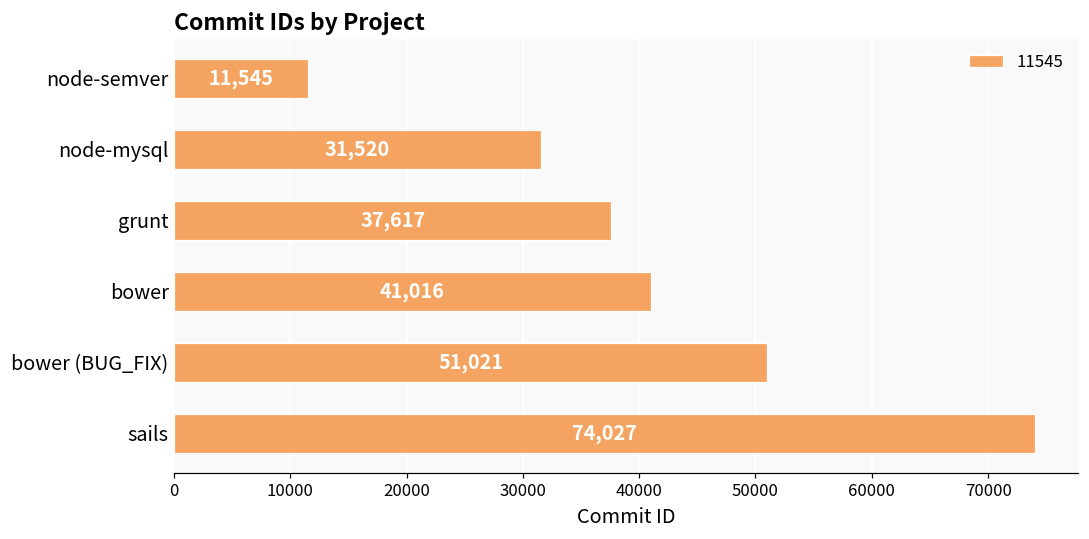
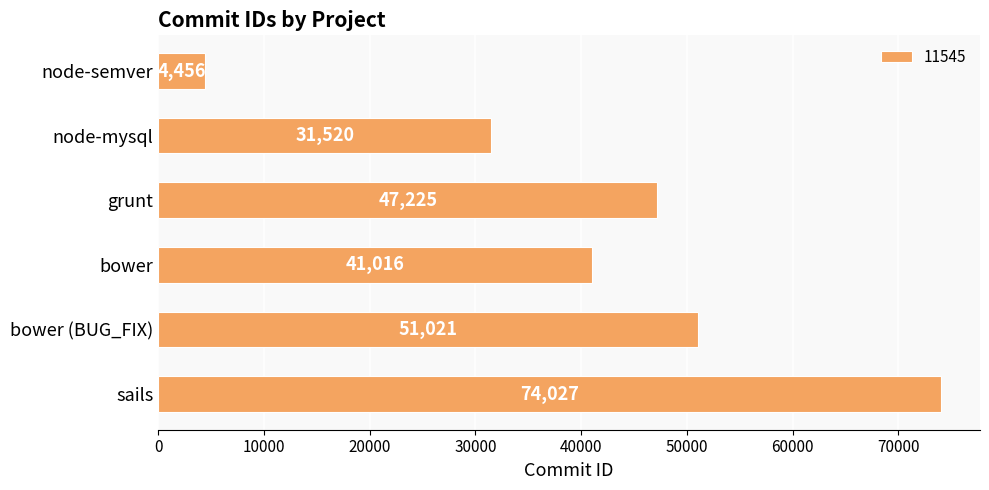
  {
-   "node-semver": "11,545",
+   "node-semver": "4,456",
    "node-mysql": "31,520",
-   "grunt": "37,617",
+   "grunt": "47,225",
    "bower": "41,016",
    "bower (BUG_FIX)": "51,021",
    "sails": "74,027"
  }
